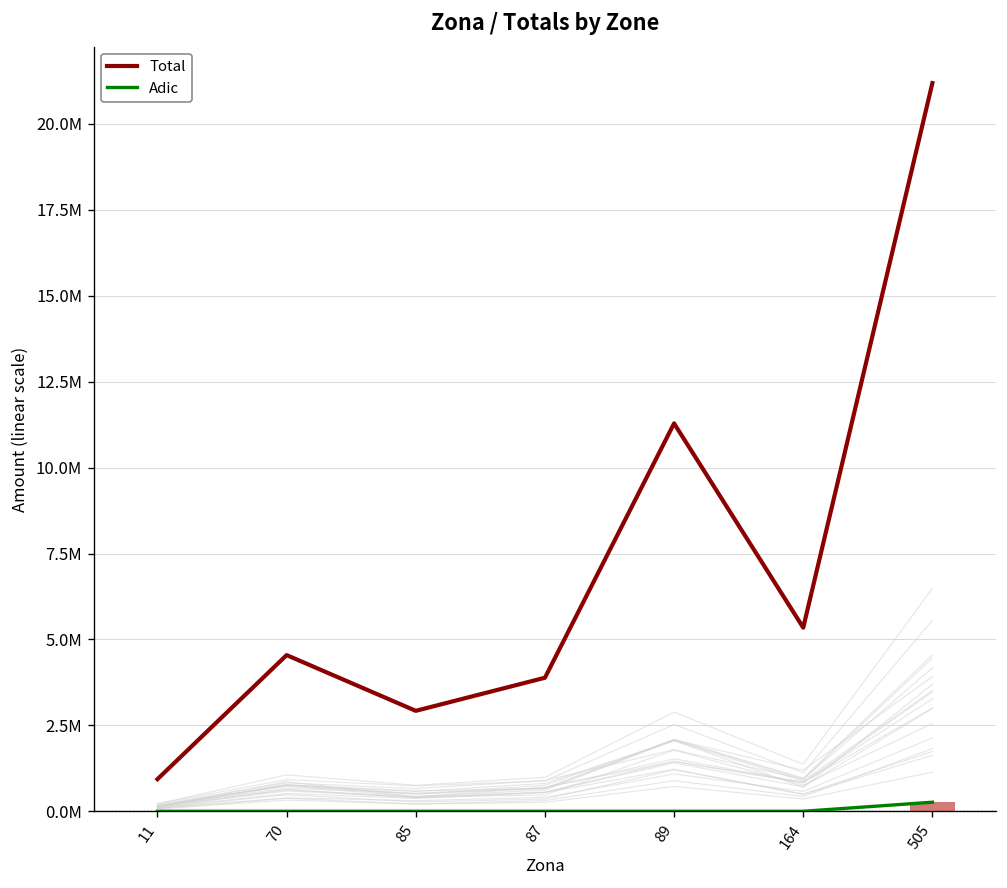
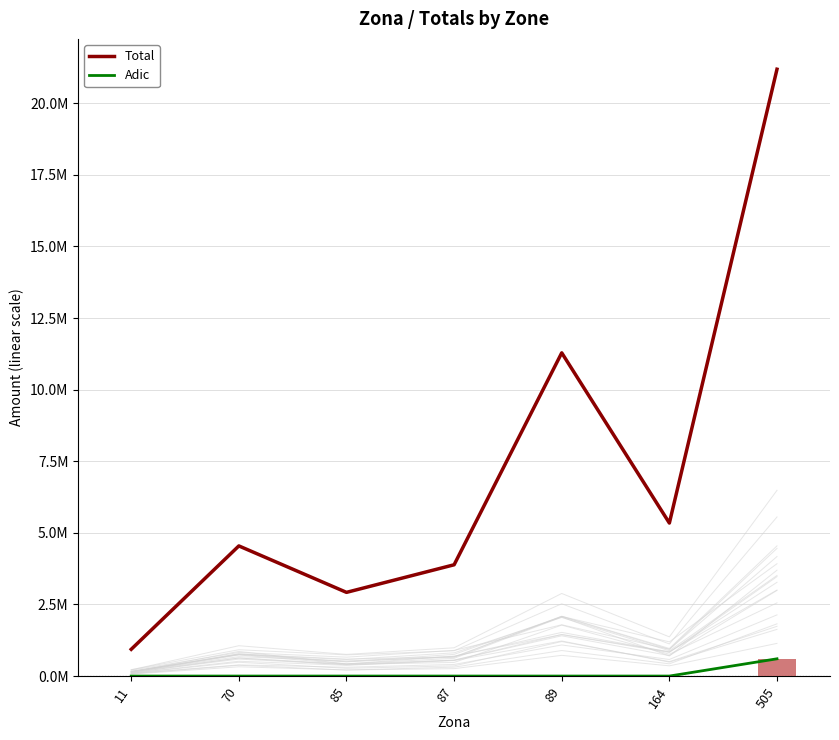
  {
    "Adic": {
      "11": 0,
      "70": 0,
      "85": 0,
      "87": 0,
      "89": 0,
      "164": 0,
-     "505": 300000
+     "505": 600000
    },
    "Total": {
      "11": 900000,
      "70": 4500000,
      "85": 2900000,
      "87": 3900000,
      "89": 11300000,
      "164": 5300000,
      "505": 21200000
    }
  }
